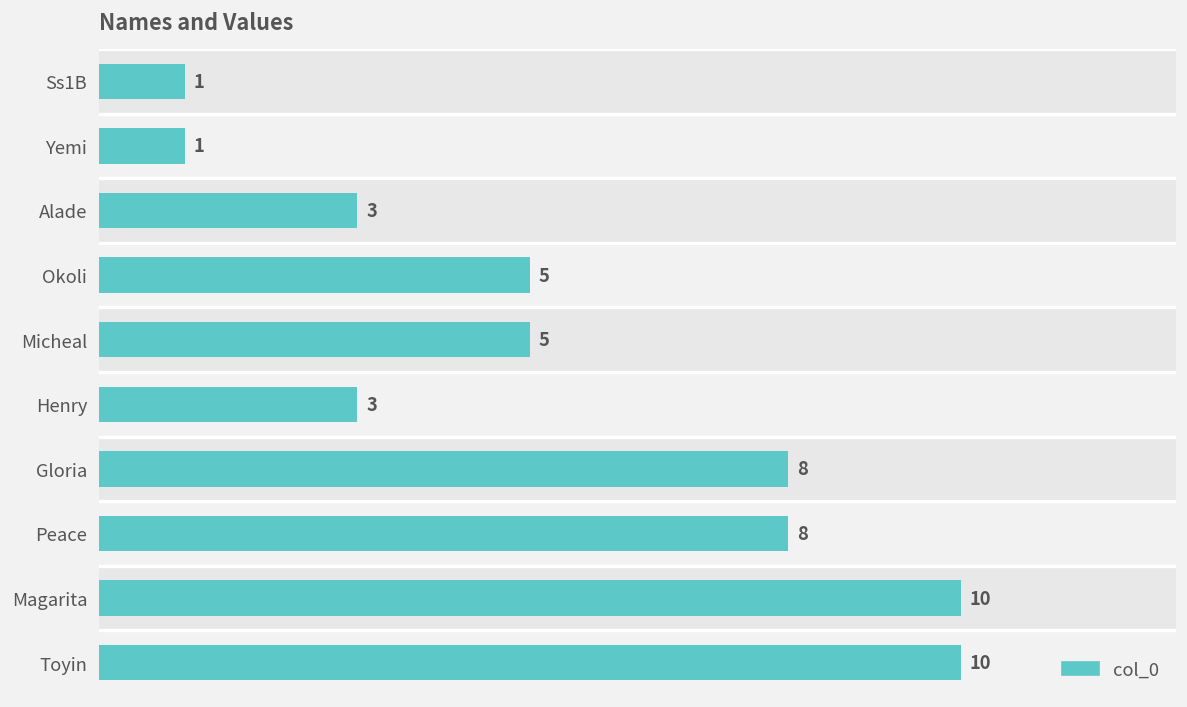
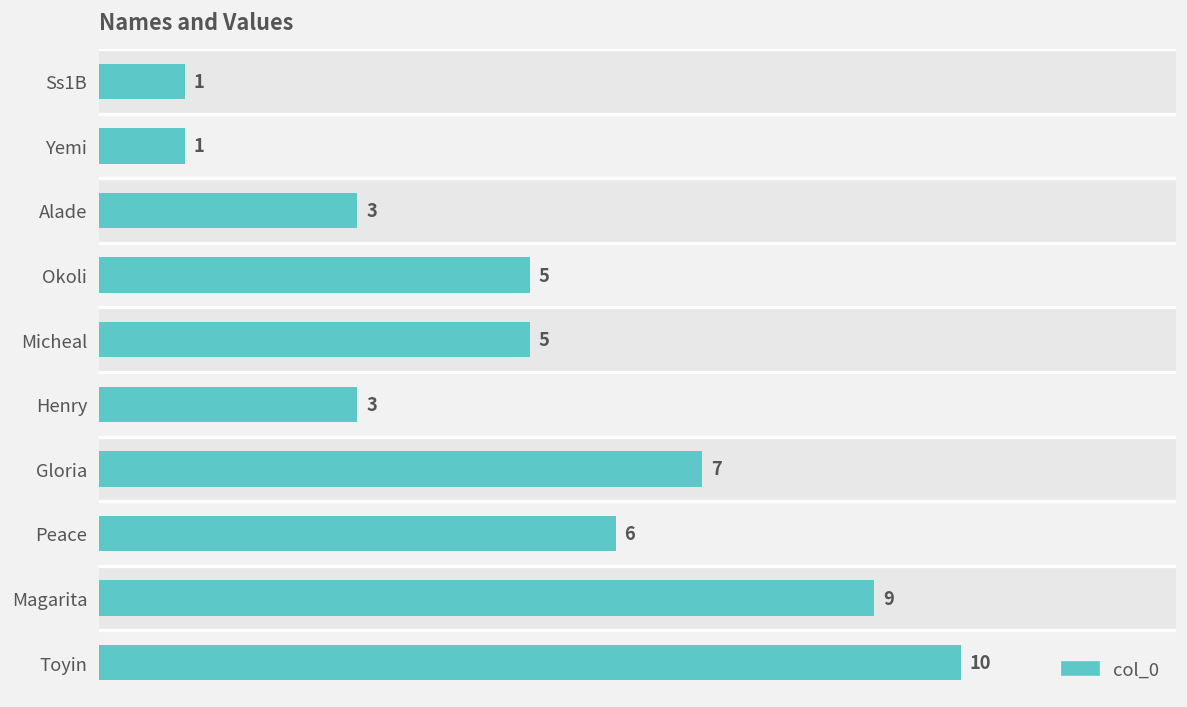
  {
    "Ss1B": 1,
    "Yemi": 1,
    "Alade": 3,
    "Okoli": 5,
    "Micheal": 5,
    "Henry": 3,
-   "Gloria": 8,
-   "Peace": 8,
-   "Magarita": 10,
+   "Gloria": 7,
+   "Peace": 6,
+   "Magarita": 9,
    "Toyin": 10
  }
